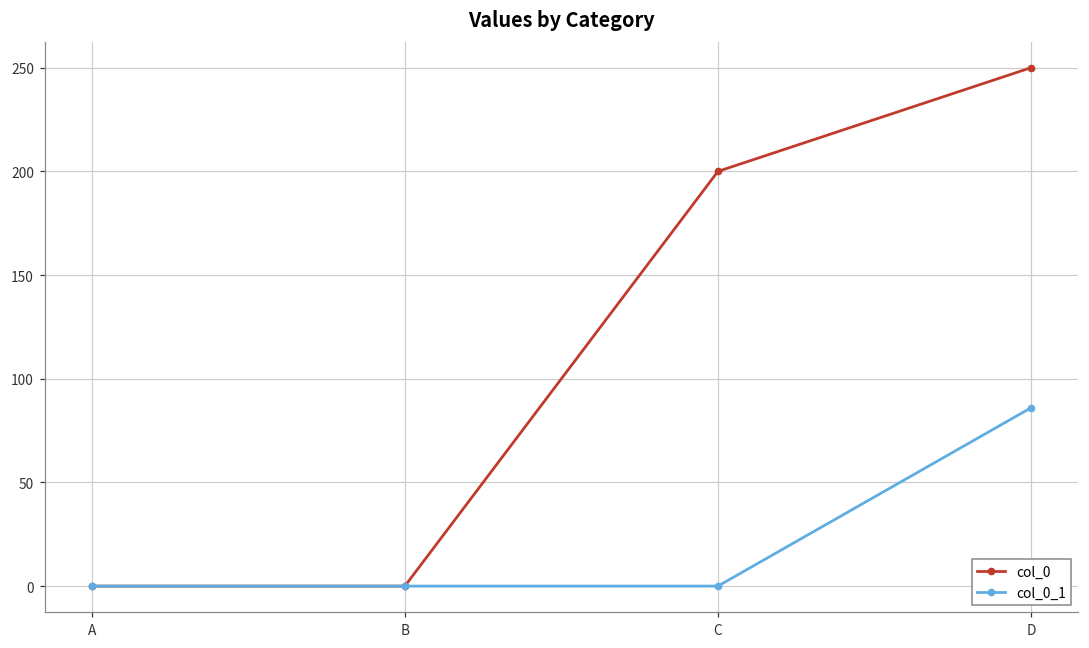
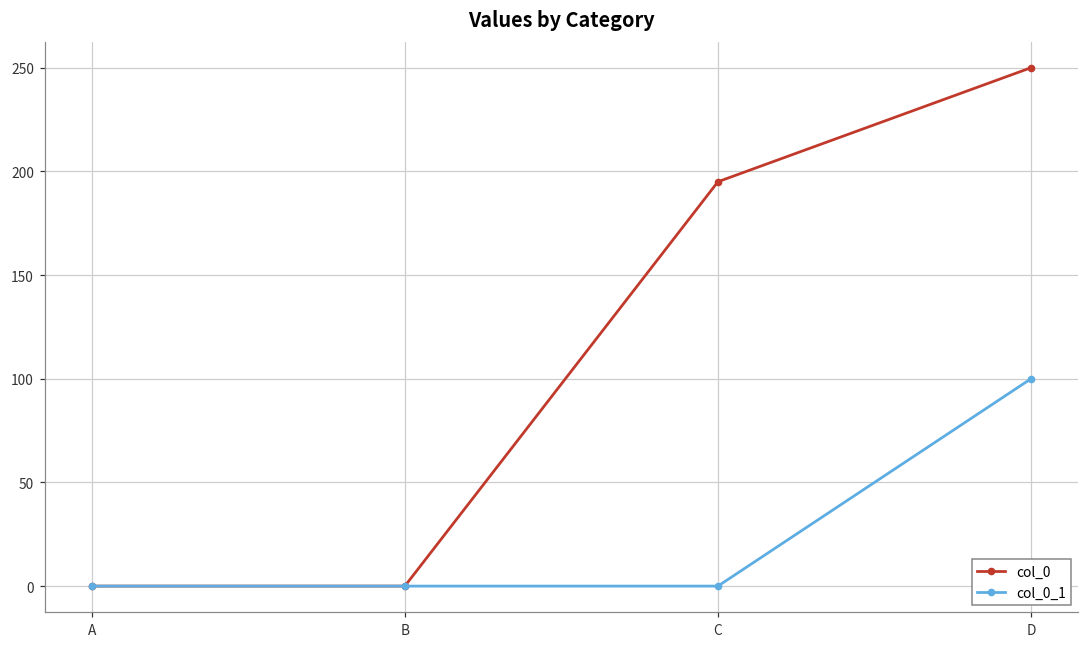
  {
    "col_0": {
-     "C": 200,
+     "C": 195,
      "D": 250
    },
    "col_0_1": {
      "C": 0,
-     "D": 86
+     "D": 100
    }
  }
